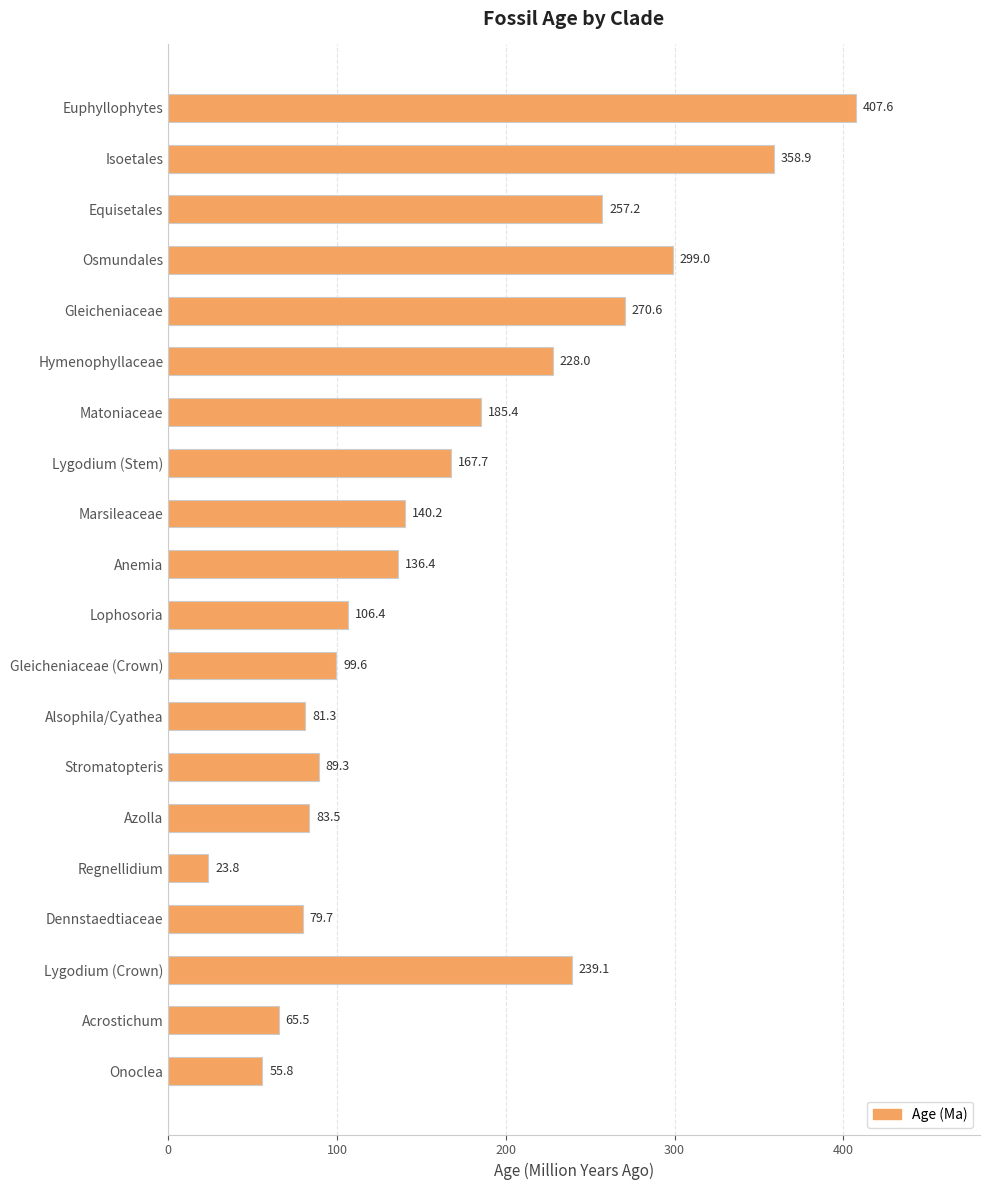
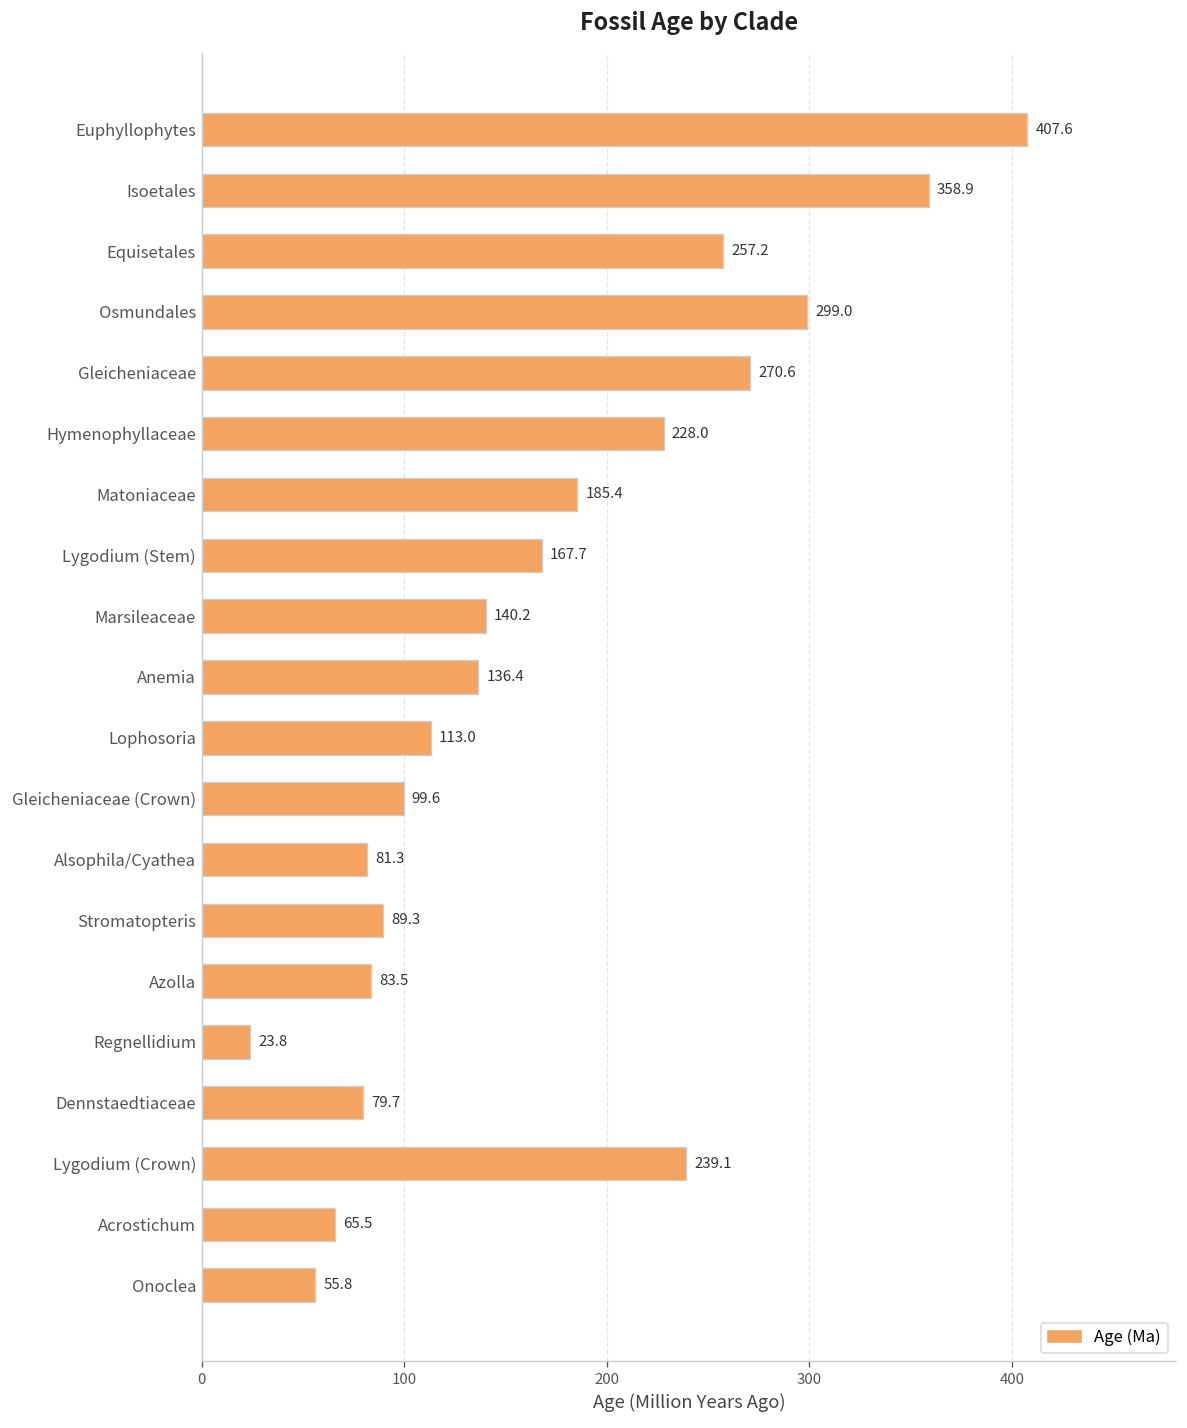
  {
    "Euphyllophytes": 407.6,
    "Isoetales": 358.9,
    "Equisetales": 257.2,
    "Osmundales": 299.0,
    "Gleicheniaceae": 270.6,
    "Hymenophyllaceae": 228.0,
    "Matoniaceae": 185.4,
    "Lygodium (Stem)": 167.7,
    "Marsileaceae": 140.2,
    "Anemia": 136.4,
-   "Lophosoria": 106.4,
+   "Lophosoria": 113.0,
    "Gleicheniaceae (Crown)": 99.6,
    "Alsophila/Cyathea": 81.3,
    "Stromatopteris": 89.3,
    "Azolla": 83.5,
    "Regnellidium": 23.8,
    "Dennstaedtiaceae": 79.7,
    "Lygodium (Crown)": 239.1,
    "Acrostichum": 65.5,
    "Onoclea": 55.8
  }
